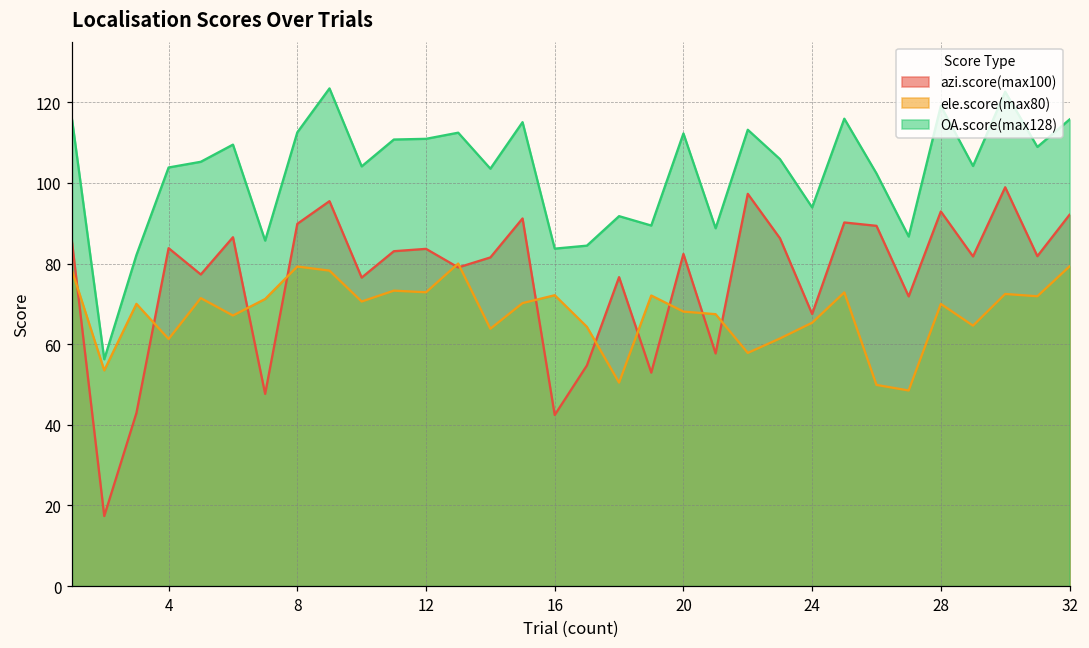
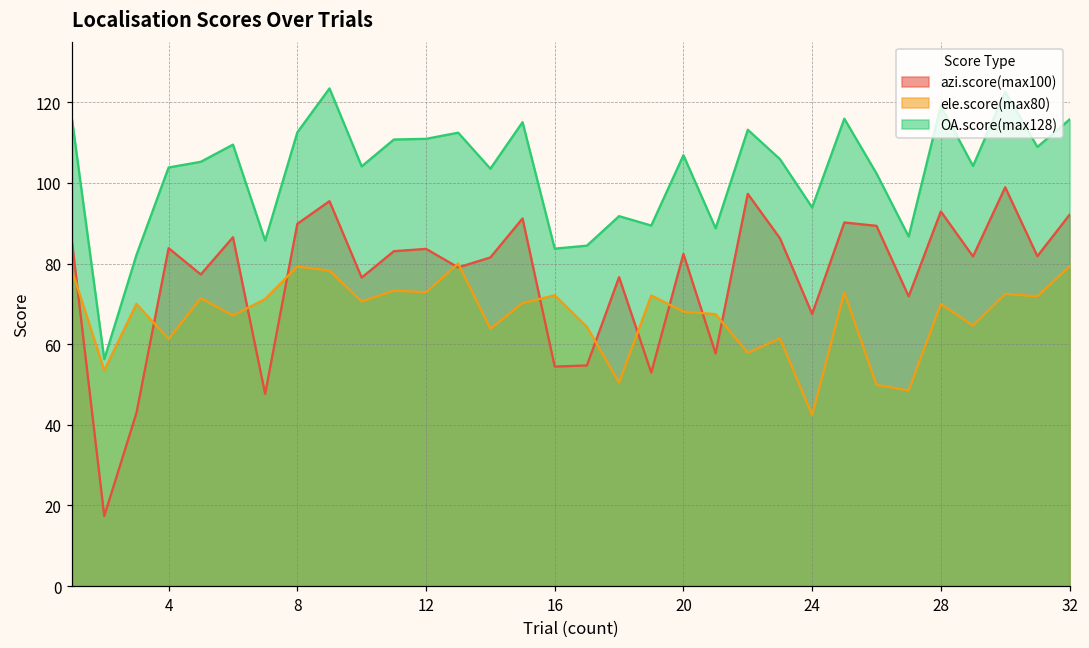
  {
    "azi.score(max100)": {
      "4": 84,
      "8": 90,
      "12": 84,
-     "16": 42,
+     "16": 54,
      "20": 82,
      "24": 67,
      "28": 93,
      "32": 92
    },
    "ele.score(max80)": {
      "4": 61,
      "8": 79,
      "12": 73,
      "16": 72,
      "20": 68,
-     "24": 65,
+     "24": 42,
      "28": 70,
      "32": 79
    },
    "OA.score(max128)": {
      "4": 104,
      "8": 113,
      "12": 111,
      "16": 84,
-     "20": 112,
+     "20": 107,
      "24": 94,
      "32": 116
    }
  }
